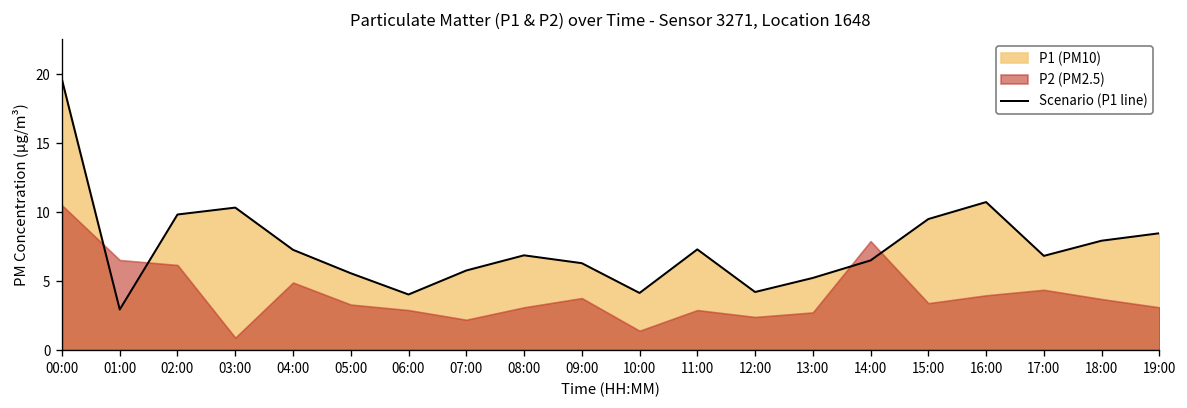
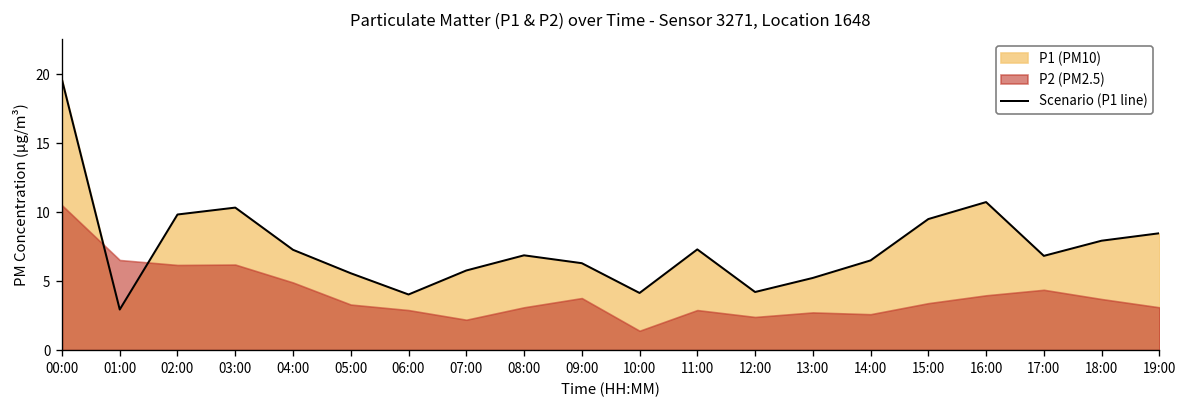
  {
    "P1 (PM10)": {
      "00:00": 19.6,
      "01:00": 2.9,
      "02:00": 9.8,
      "03:00": 10.3,
      "04:00": 7.3,
      "05:00": 5.6,
      "06:00": 4.0,
      "07:00": 5.8,
      "08:00": 6.9,
      "09:00": 6.3,
      "10:00": 4.1,
      "11:00": 7.3,
      "12:00": 4.2,
      "13:00": 5.2,
      "14:00": 6.5,
      "15:00": 9.5,
      "16:00": 10.7,
      "17:00": 6.8,
      "18:00": 7.9,
      "19:00": 8.5
    },
    "P2 (PM2.5)": {
      "00:00": 10.5,
      "01:00": 6.5,
      "02:00": 6.2,
-     "03:00": 0.9,
+     "03:00": 6.2,
      "04:00": 4.9,
      "05:00": 3.3,
      "06:00": 2.9,
      "07:00": 2.2,
      "08:00": 3.1,
      "09:00": 3.8,
      "10:00": 1.4,
      "11:00": 2.9,
      "12:00": 2.4,
      "13:00": 2.7,
-     "14:00": 7.9,
+     "14:00": 2.6,
      "15:00": 3.4,
      "16:00": 4.0,
      "17:00": 4.4,
      "18:00": 3.7,
      "19:00": 3.1
    }
  }
